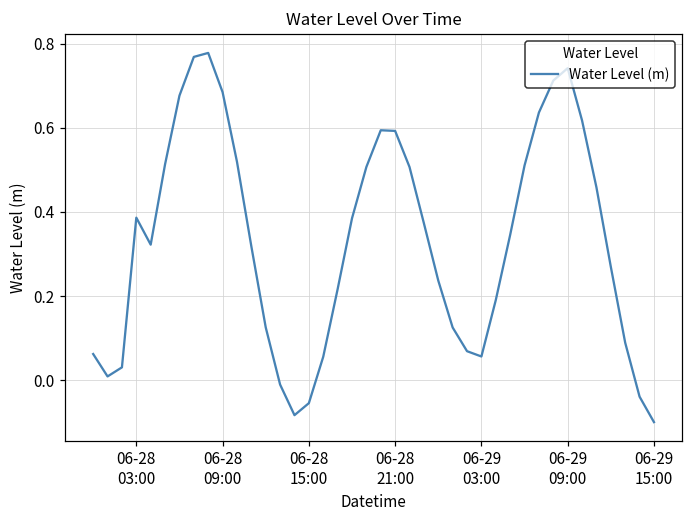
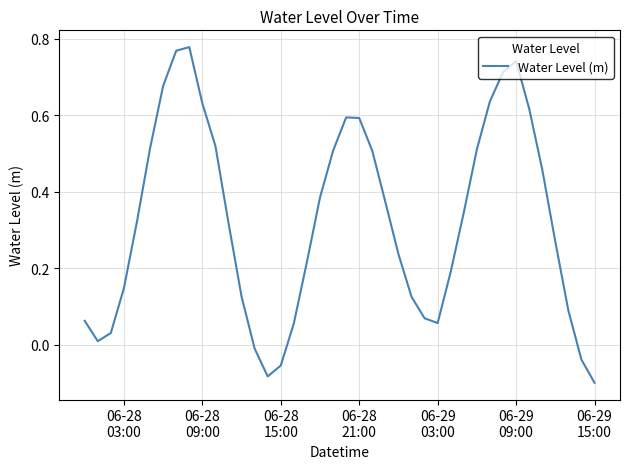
  {
-   "06-28 03:00": 0.39,
-   "06-28 09:00": 0.68,
+   "06-28 03:00": 0.15,
+   "06-28 09:00": 0.63,
    "06-28 15:00": -0.05,
    "06-28 21:00": 0.59,
    "06-29 03:00": 0.06,
    "06-29 15:00": -0.10
  }
